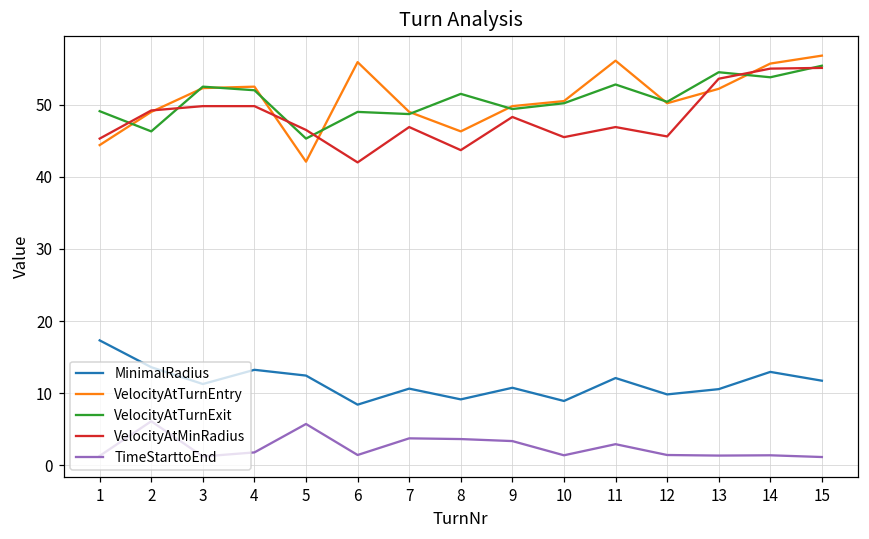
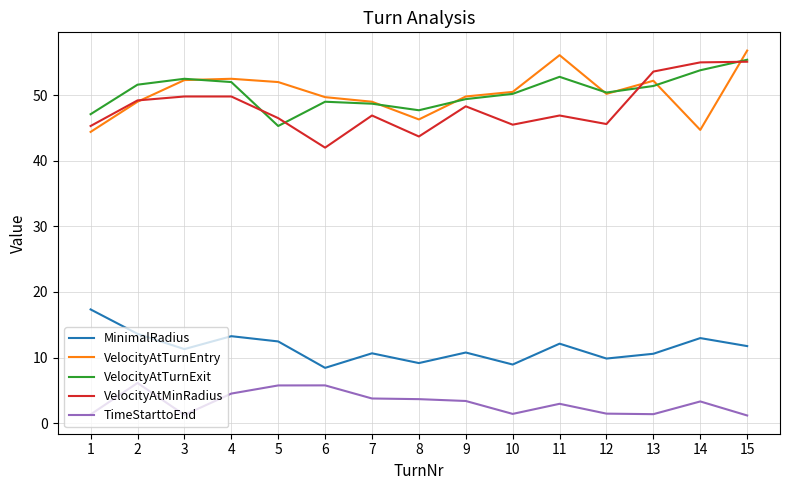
  {
    "MinimalRadius": {
      "1": 17,
      "4": 13,
      "5": 12,
      "6": 8,
      "7": 11,
      "8": 9,
      "9": 11,
      "10": 9,
      "11": 12,
      "12": 10,
      "13": 11,
      "14": 13,
      "15": 12
    },
    "VelocityAtTurnEntry": {
      "1": 44,
      "4": 53,
-     "5": 42,
-     "6": 56,
+     "5": 52,
+     "6": 50,
      "8": 46,
      "9": 50,
      "11": 56,
      "13": 52,
-     "14": 56,
+     "14": 45,
      "15": 57
    },
    "VelocityAtTurnExit": {
-     "1": 49,
-     "2": 46,
+     "1": 47,
+     "2": 52,
      "4": 52,
      "5": 45,
      "6": 49,
-     "8": 52,
+     "8": 48,
      "9": 49,
      "11": 53,
-     "13": 55,
+     "13": 51,
      "14": 54
    },
    "VelocityAtMinRadius": {
      "1": 45,
      "3": 50,
      "4": 50,
      "5": 47,
      "6": 42,
      "7": 47,
      "8": 44,
      "9": 48,
      "10": 46,
      "11": 47,
      "12": 46,
      "13": 54,
      "14": 55
    },
    "TimeStarttoEnd": {
-     "4": 2,
+     "4": 5,
      "5": 6,
-     "6": 1,
+     "6": 6,
      "7": 4,
      "8": 4,
      "9": 3,
      "10": 1,
      "11": 3,
      "12": 1,
      "13": 1,
-     "14": 1,
+     "14": 3,
      "15": 1
    }
  }
